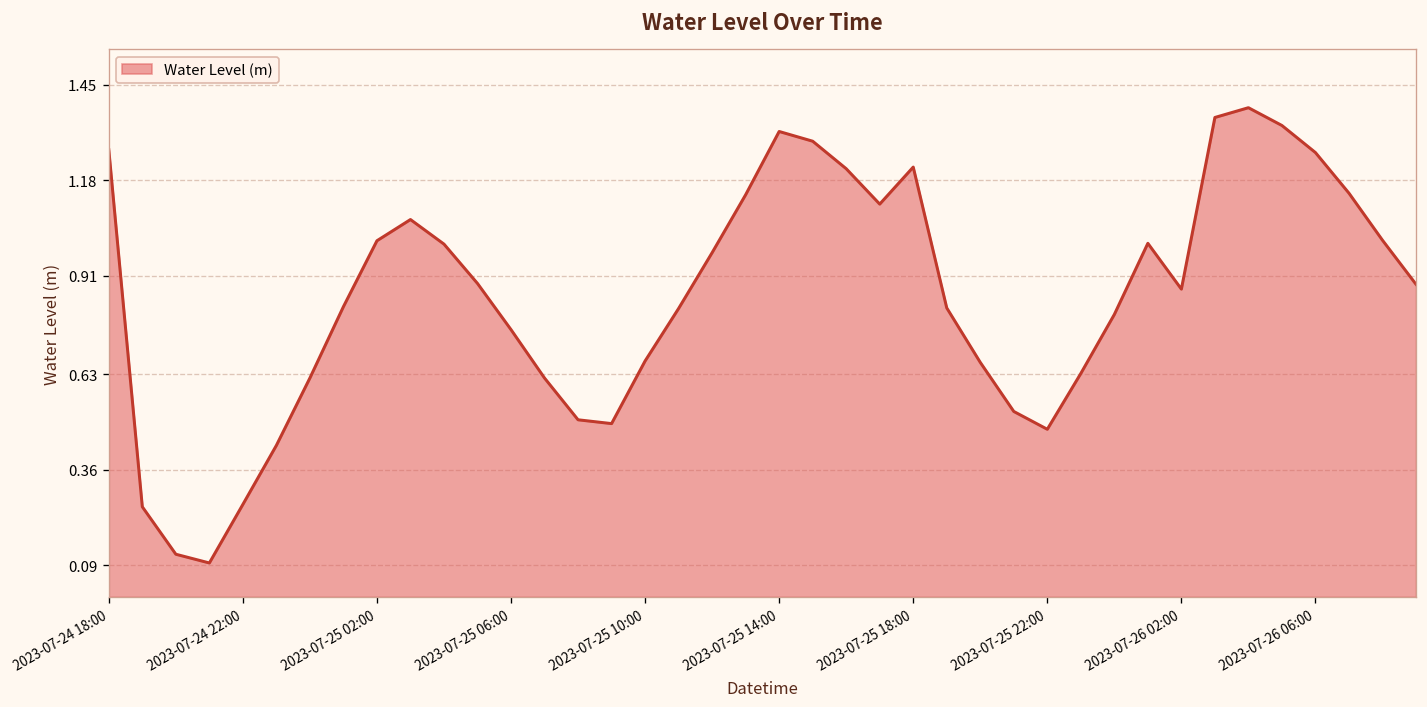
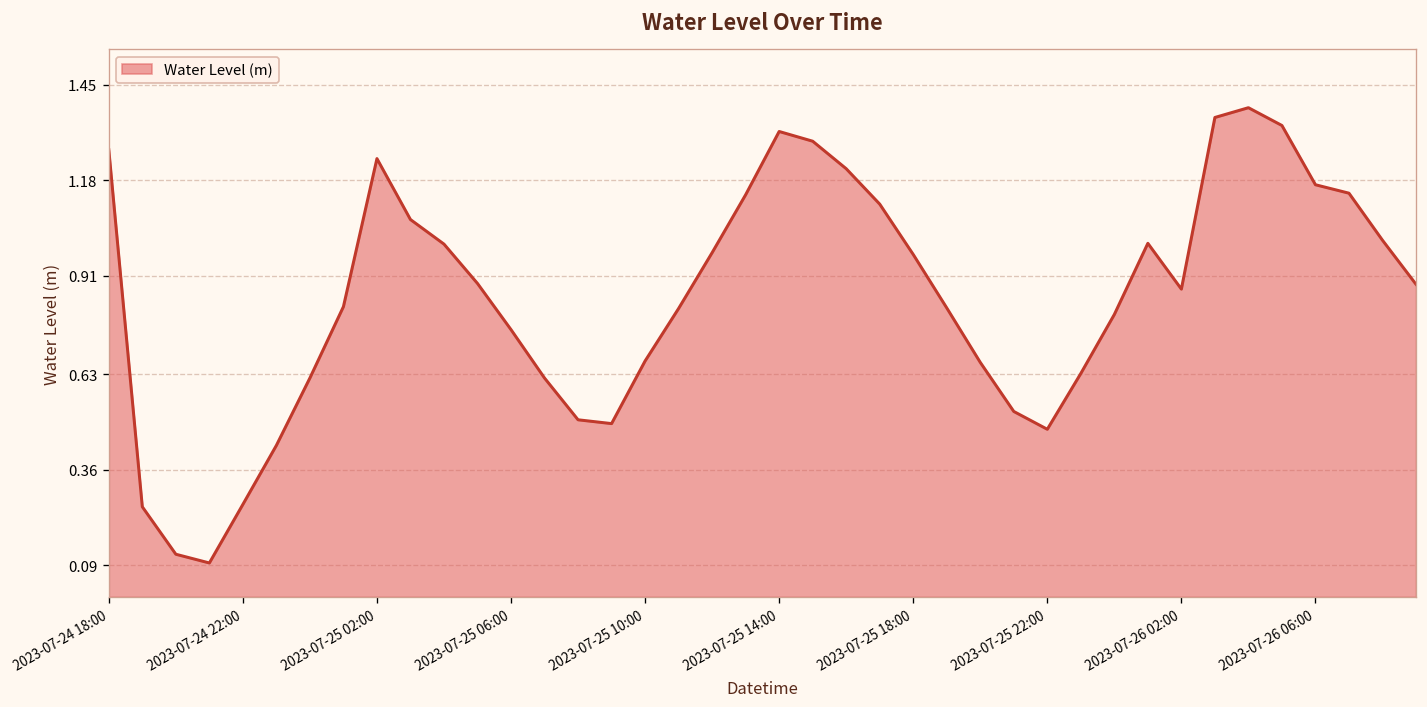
  {
    "2023-07-24 18:00": 1.27,
    "2023-07-24 22:00": 0.26,
-   "2023-07-25 02:00": 1.01,
+   "2023-07-25 02:00": 1.24,
    "2023-07-25 06:00": 0.76,
    "2023-07-25 10:00": 0.67,
    "2023-07-25 14:00": 1.32,
-   "2023-07-25 18:00": 1.22,
+   "2023-07-25 18:00": 0.97,
    "2023-07-25 22:00": 0.47,
    "2023-07-26 02:00": 0.87,
-   "2023-07-26 06:00": 1.26
+   "2023-07-26 06:00": 1.17
  }
